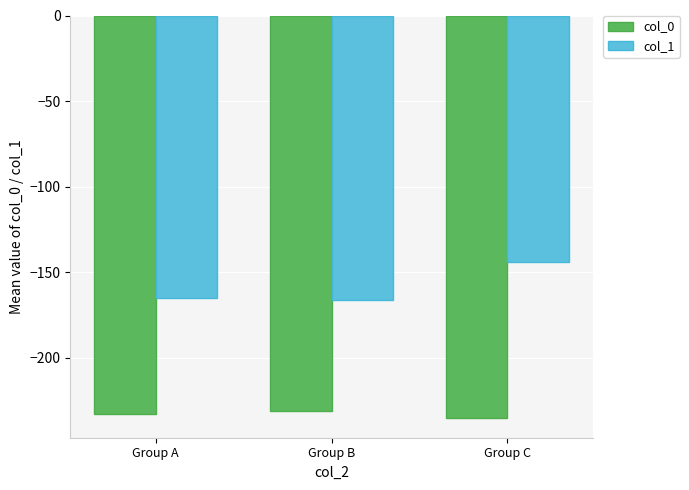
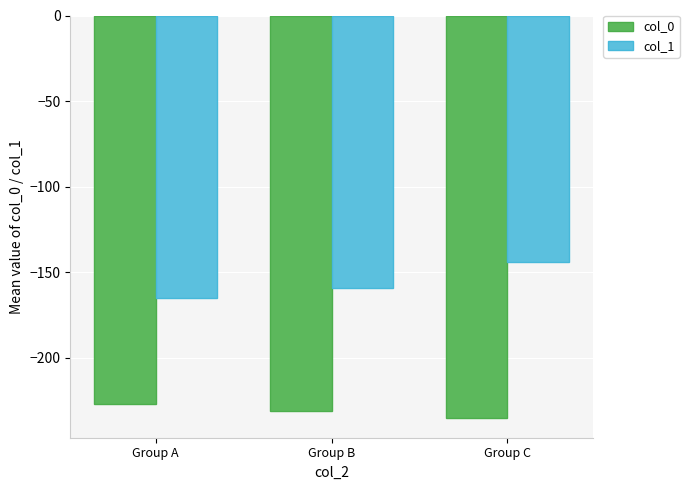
  {
    "col_0": {
-     "Group A": -233,
+     "Group A": -227,
      "Group B": -231,
      "Group C": -235
    },
    "col_1": {
      "Group A": -165,
-     "Group B": -166,
+     "Group B": -159,
      "Group C": -144
    }
  }
